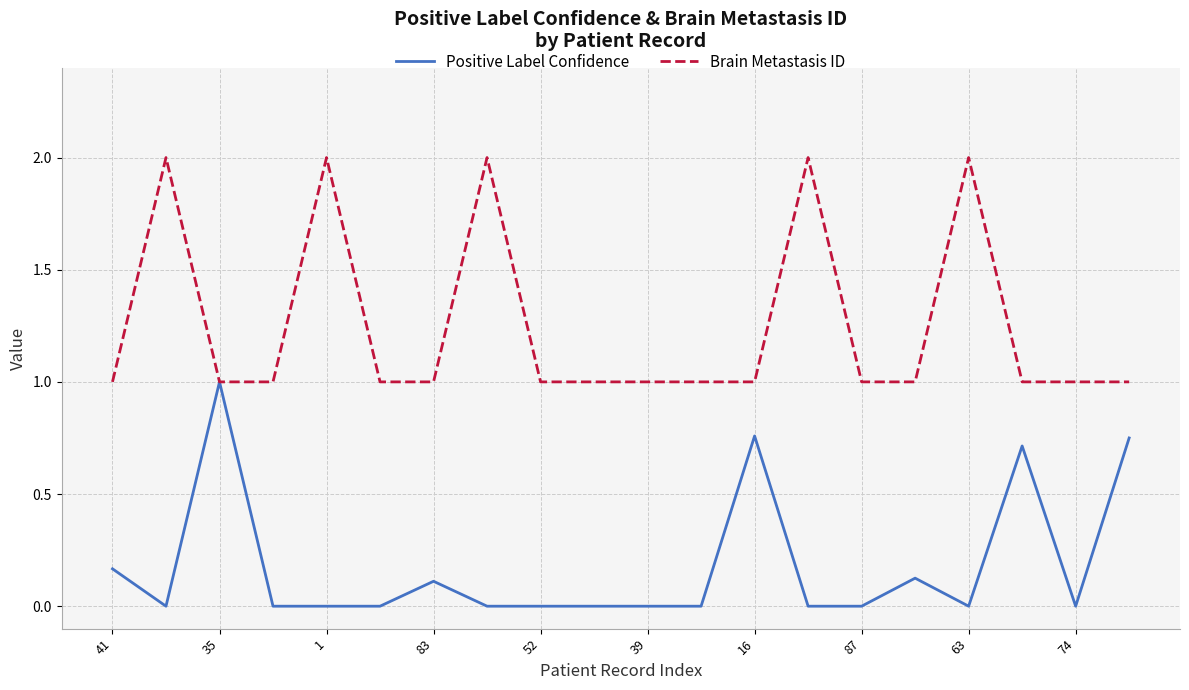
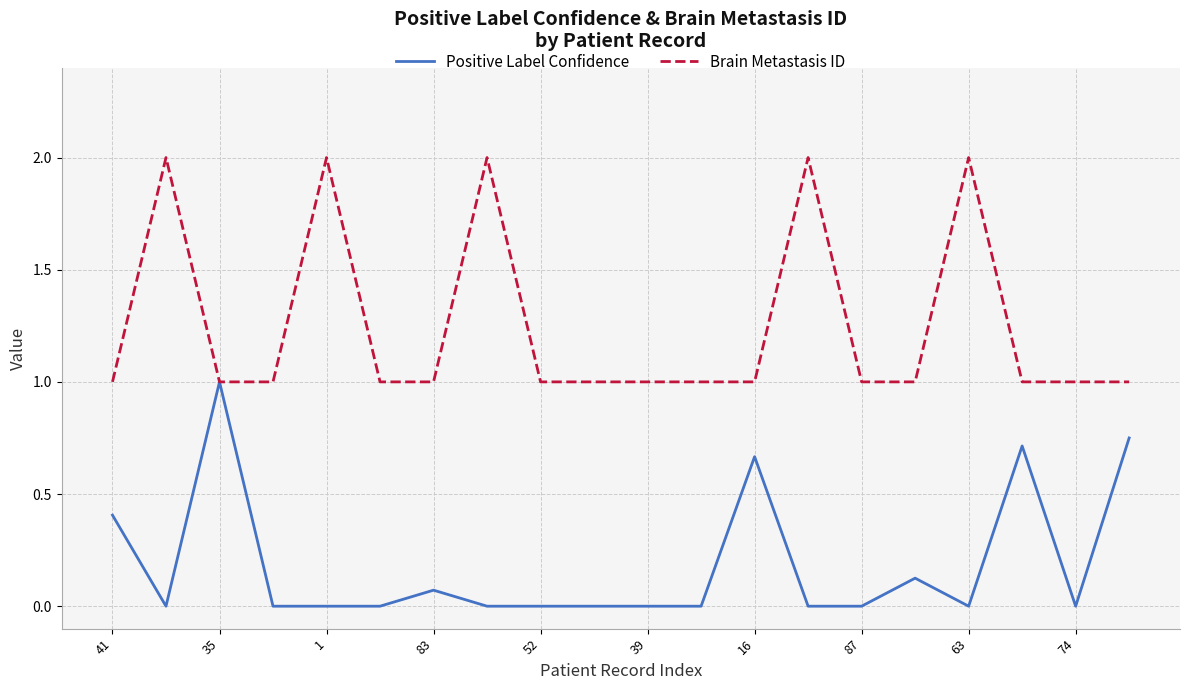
  {
    "Positive Label Confidence": {
-     "41": 0.17,
-     "83": 0.11,
+     "41": 0.41,
+     "83": 0.07,
      "52": 0.00,
      "39": 0.00,
-     "16": 0.76,
+     "16": 0.67,
      "87": 0.00,
      "63": 0.00,
      "74": 0.00
    },
    "Brain Metastasis ID": {
      "41": 1.00,
      "83": 1.00,
      "52": 1.00,
      "39": 1.00,
      "16": 1.00,
      "87": 1.00,
      "63": 2.00,
      "74": 1.00
    }
  }
